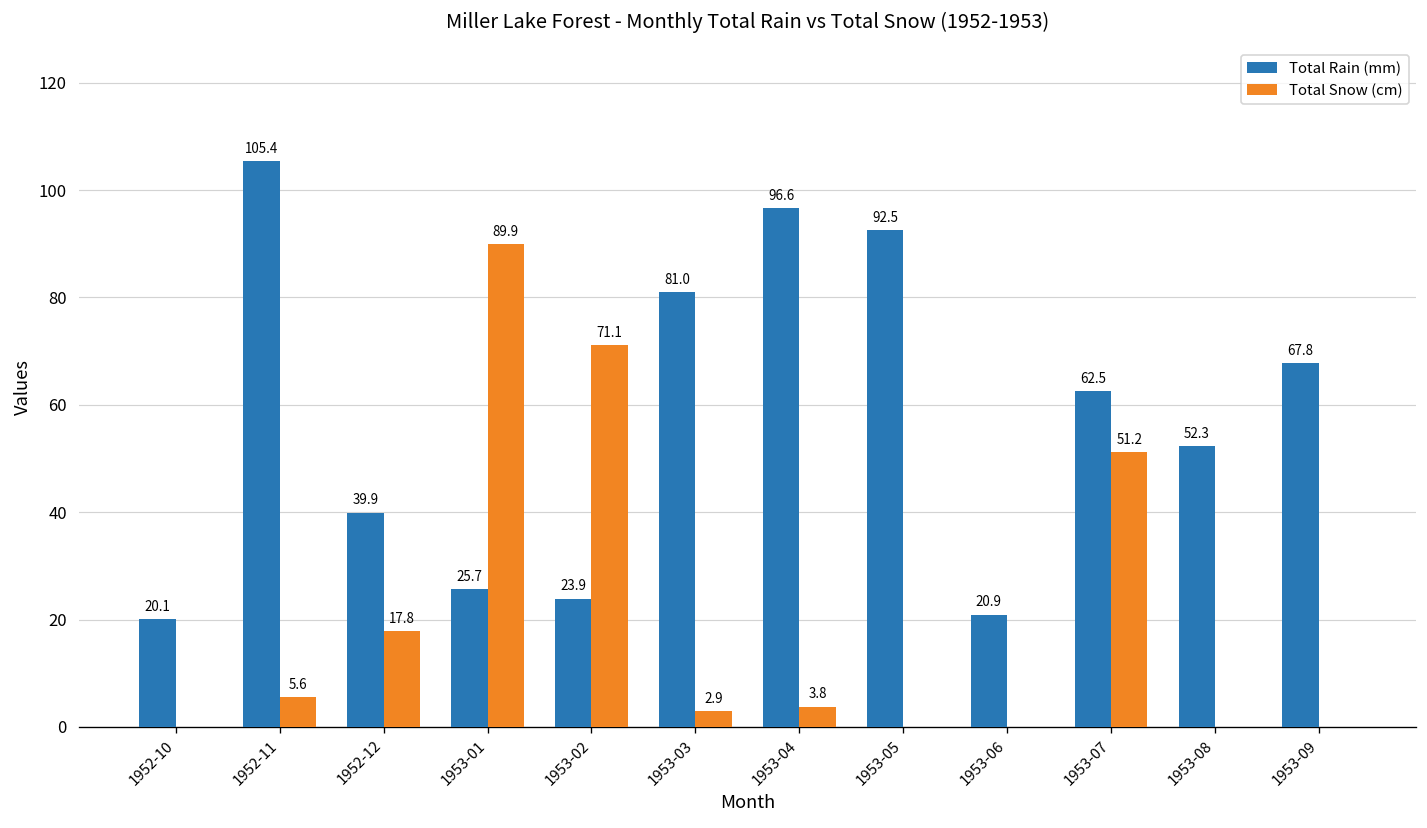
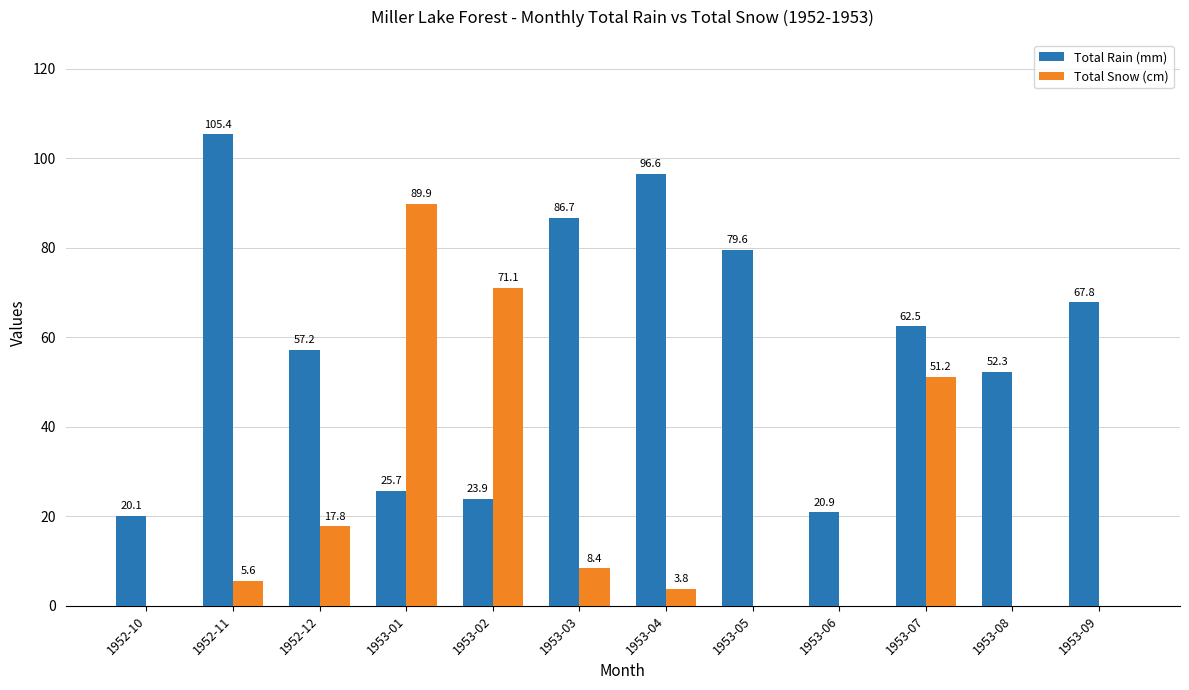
  {
    "Total Rain (mm)": {
      "1952-10": 20.1,
      "1952-11": 105.4,
-     "1952-12": 39.9,
+     "1952-12": 57.2,
      "1953-01": 25.7,
      "1953-02": 23.9,
-     "1953-03": 81.0,
+     "1953-03": 86.7,
      "1953-04": 96.6,
-     "1953-05": 92.5,
+     "1953-05": 79.6,
      "1953-06": 20.9,
      "1953-07": 62.5,
      "1953-08": 52.3,
      "1953-09": 67.8
    },
    "Total Snow (cm)": {
      "1952-11": 5.6,
      "1952-12": 17.8,
      "1953-01": 89.9,
      "1953-02": 71.1,
-     "1953-03": 2.9,
+     "1953-03": 8.4,
      "1953-04": 3.8,
      "1953-07": 51.2
    }
  }
